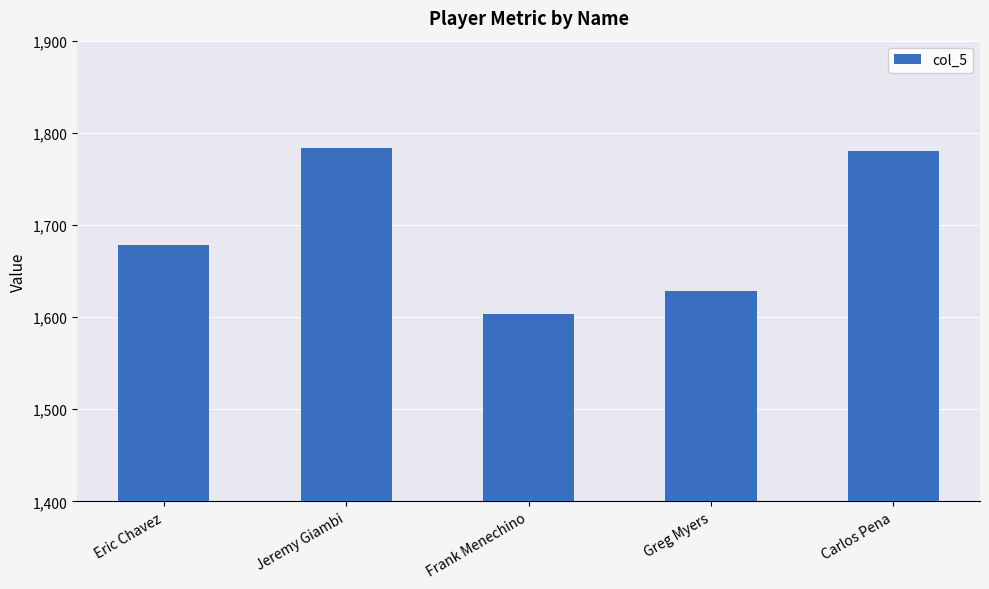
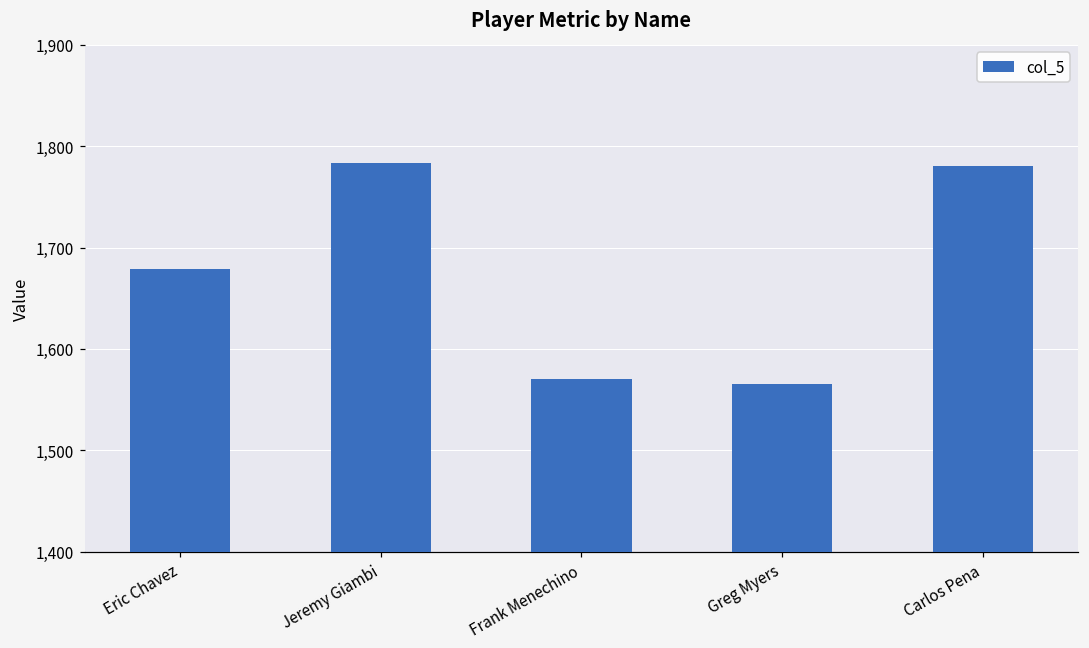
  {
    "Eric Chavez": "1,680",
    "Jeremy Giambi": "1,780",
-   "Frank Menechino": "1,600",
-   "Greg Myers": "1,630",
+   "Frank Menechino": "1,570",
+   "Greg Myers": "1,570",
    "Carlos Pena": "1,780"
  }
